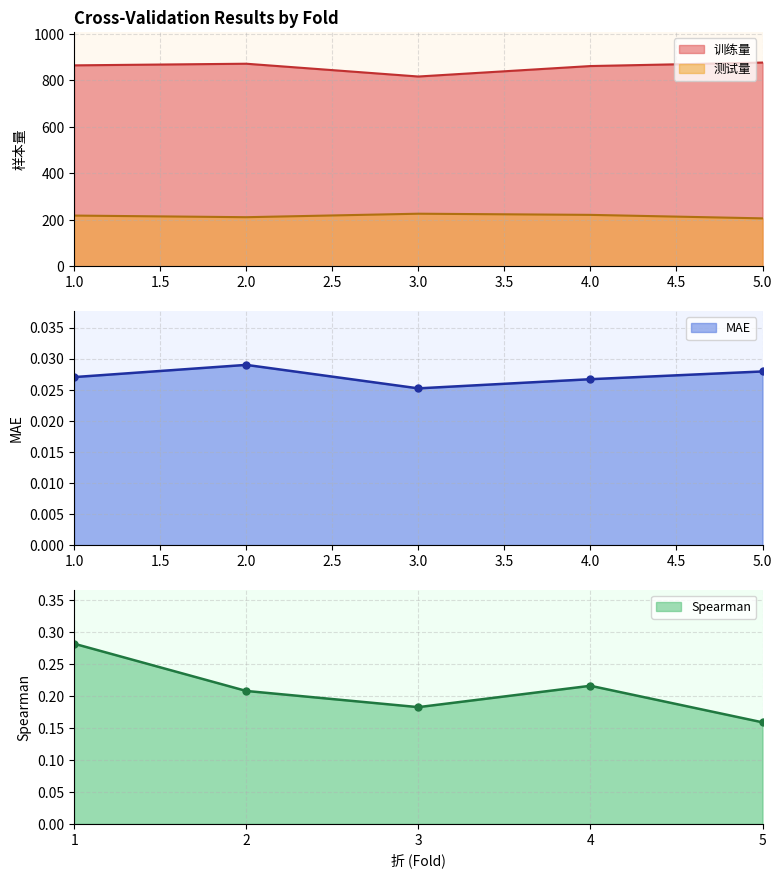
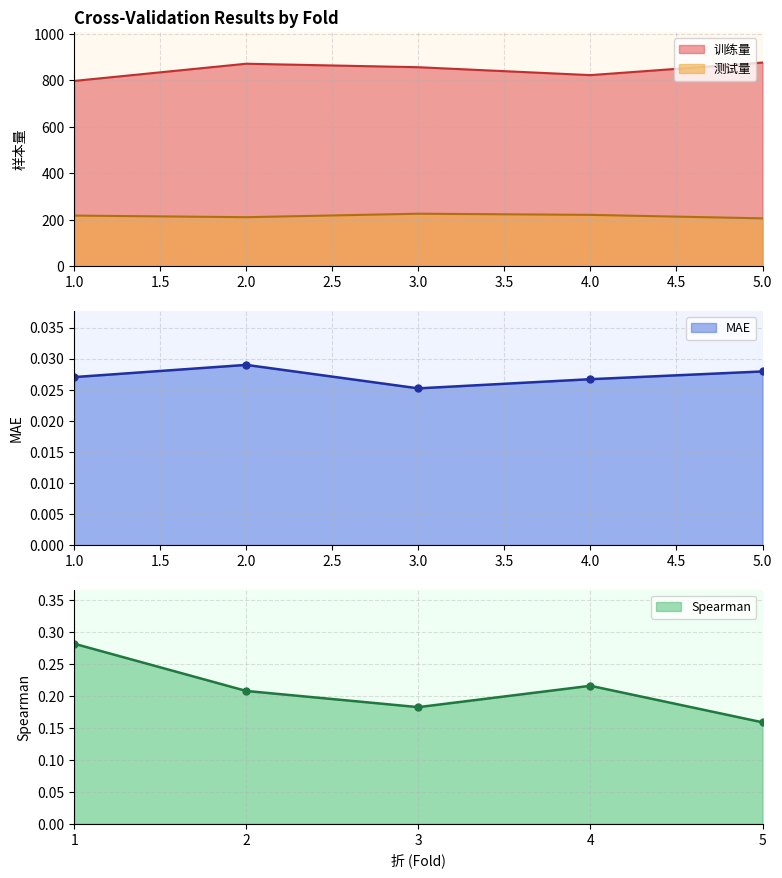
  {
    "Cross-Validation Results by Fold": {
      "训练量": {
-       "1.0": 860,
+       "1.0": 800,
        "2.0": 870,
-       "3.0": 820,
-       "4.0": 860,
+       "3.0": 860,
+       "4.0": 820,
        "5.0": 880
      },
      "测试量": {
        "1.0": 220,
        "2.0": 210,
        "3.0": 230,
        "4.0": 220,
        "5.0": 210
      }
    }
  }
